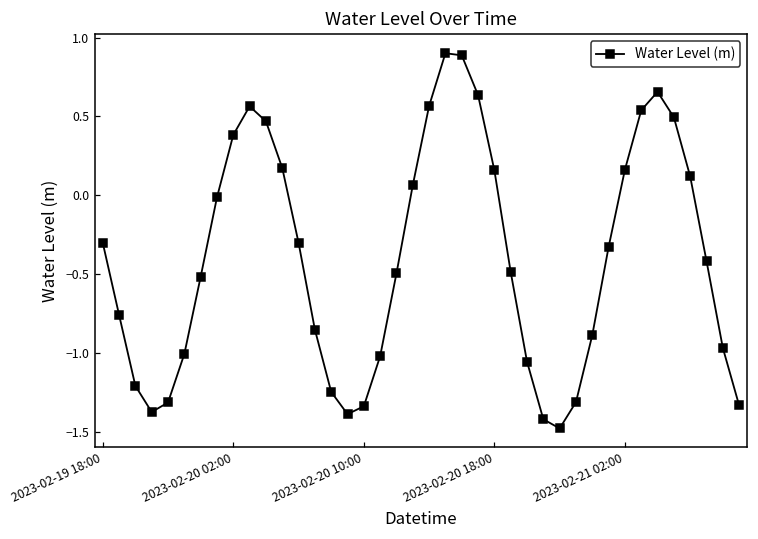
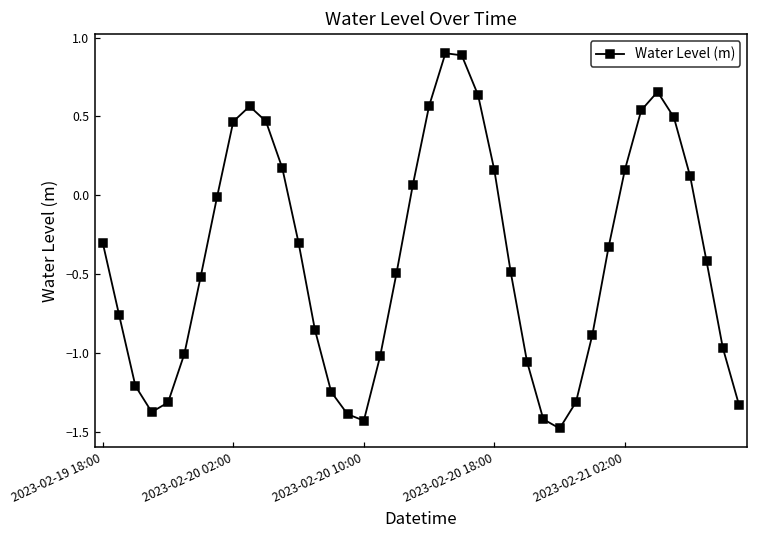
  {
    "2023-02-19 18:00": -0.30,
-   "2023-02-20 02:00": 0.38,
-   "2023-02-20 10:00": -1.34,
+   "2023-02-20 02:00": 0.47,
+   "2023-02-20 10:00": -1.43,
    "2023-02-20 18:00": 0.16,
    "2023-02-21 02:00": 0.16
  }
